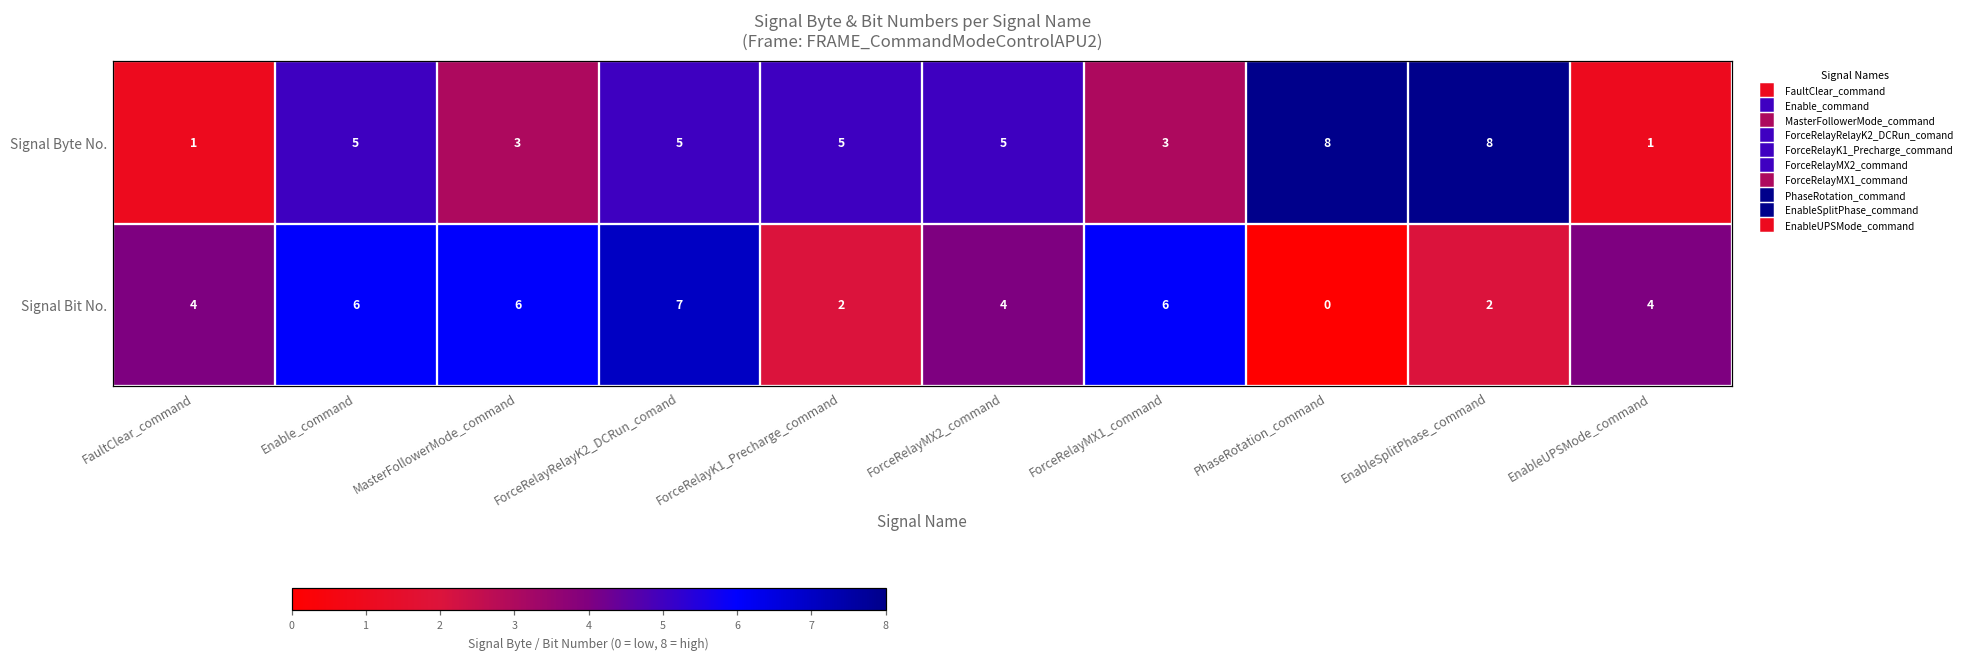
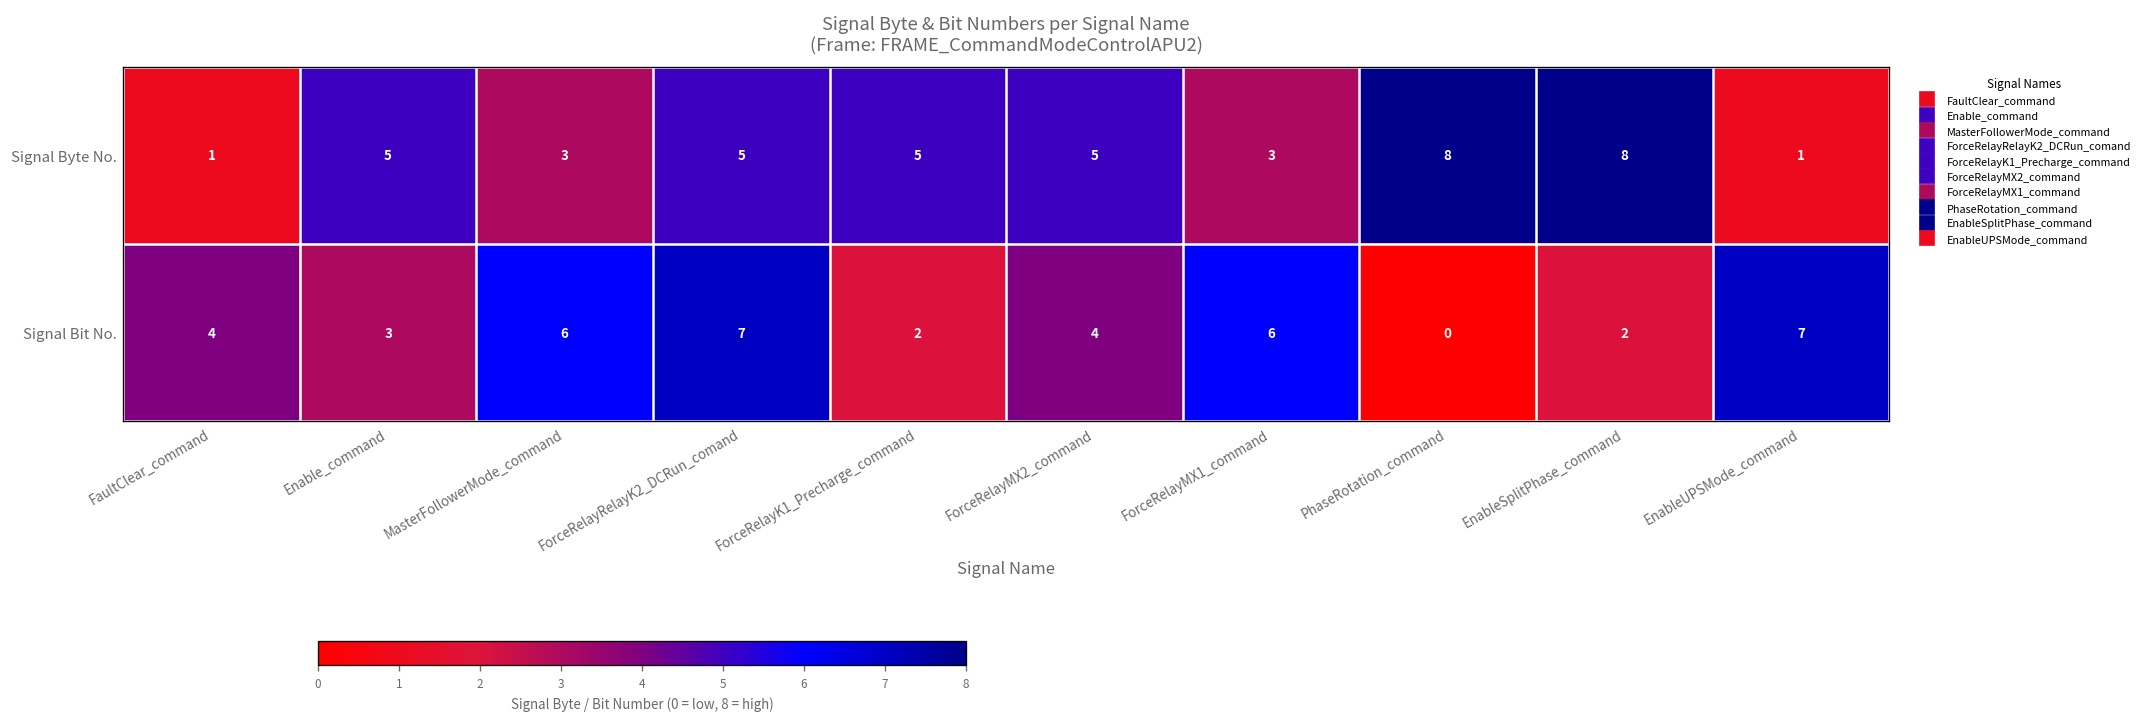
  {
    "Signal Byte No.": {
      "FaultClear_command": 1,
      "Enable_command": 5,
      "MasterFollowerMode_command": 3,
      "ForceRelayRelayK2_DCRun_comand": 5,
      "ForceRelayK1_Precharge_command": 5,
      "ForceRelayMX2_command": 5,
      "ForceRelayMX1_command": 3,
      "PhaseRotation_command": 8,
      "EnableSplitPhase_command": 8,
      "EnableUPSMode_command": 1
    },
    "Signal Bit No.": {
      "FaultClear_command": 4,
-     "Enable_command": 6,
+     "Enable_command": 3,
      "MasterFollowerMode_command": 6,
      "ForceRelayRelayK2_DCRun_comand": 7,
      "ForceRelayK1_Precharge_command": 2,
      "ForceRelayMX2_command": 4,
      "ForceRelayMX1_command": 6,
      "PhaseRotation_command": 0,
      "EnableSplitPhase_command": 2,
-     "EnableUPSMode_command": 4
+     "EnableUPSMode_command": 7
    }
  }
